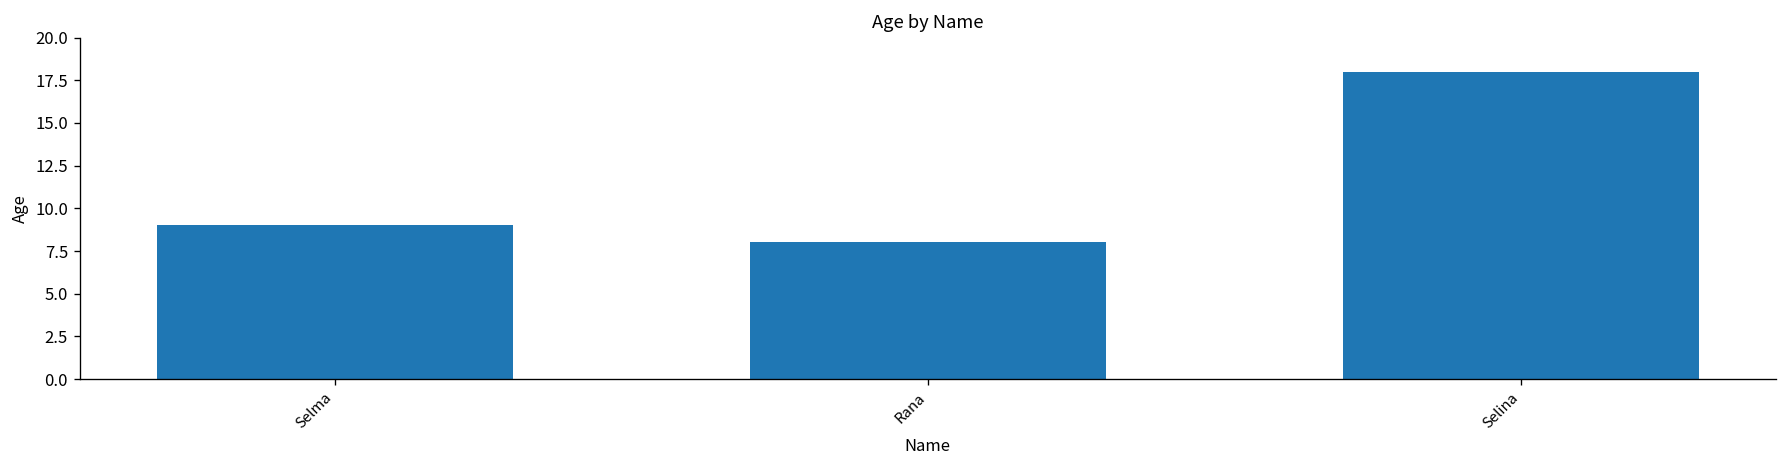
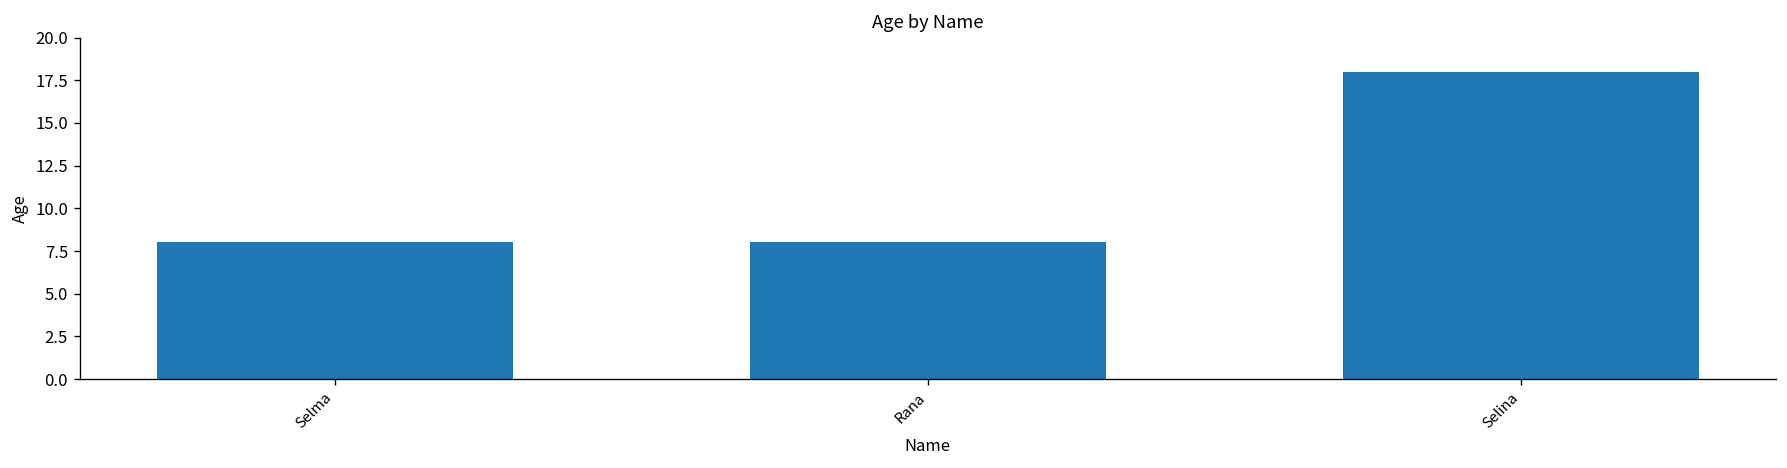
  {
-   "Selma": 9,
+   "Selma": 8,
    "Rana": 8,
    "Selina": 18
  }
